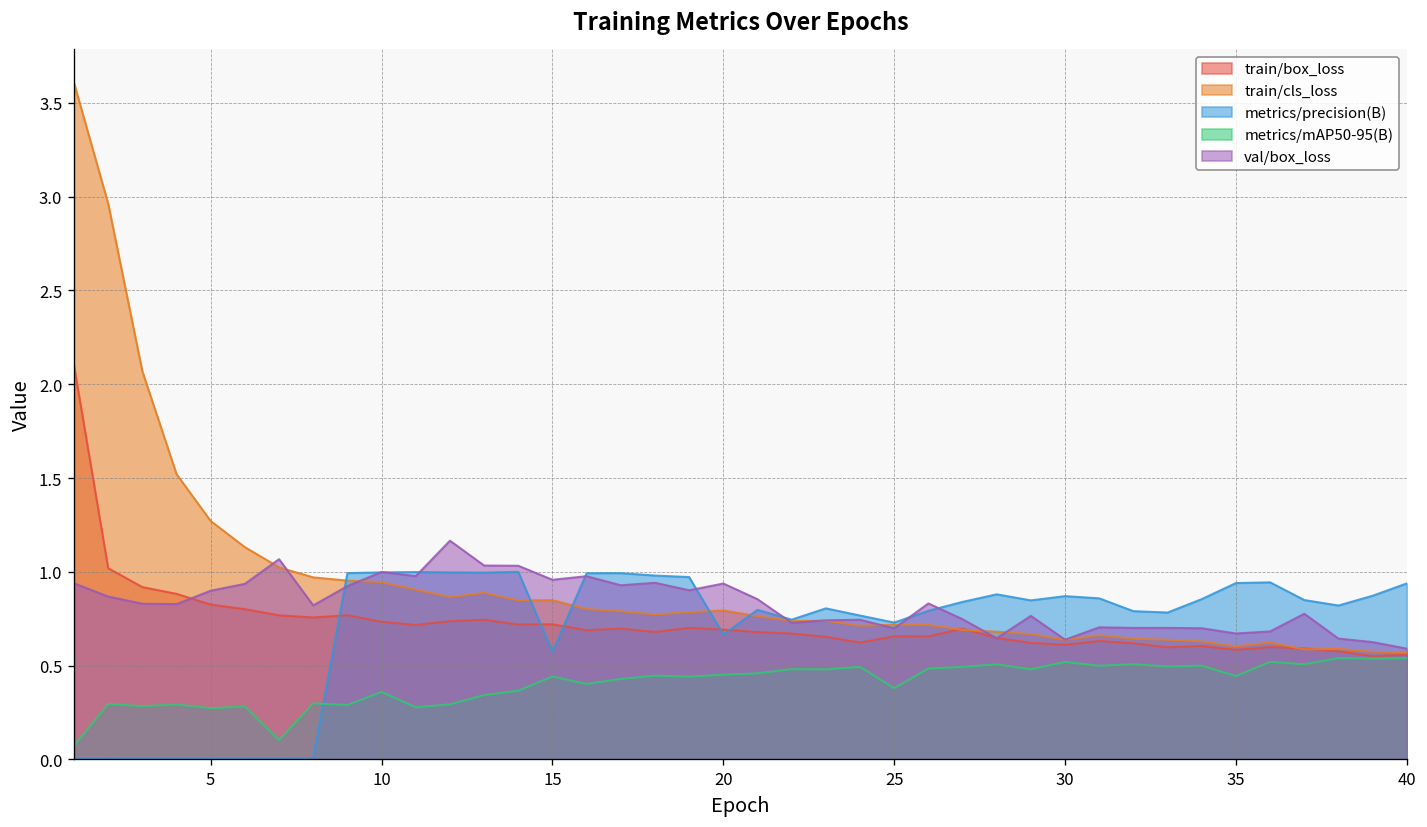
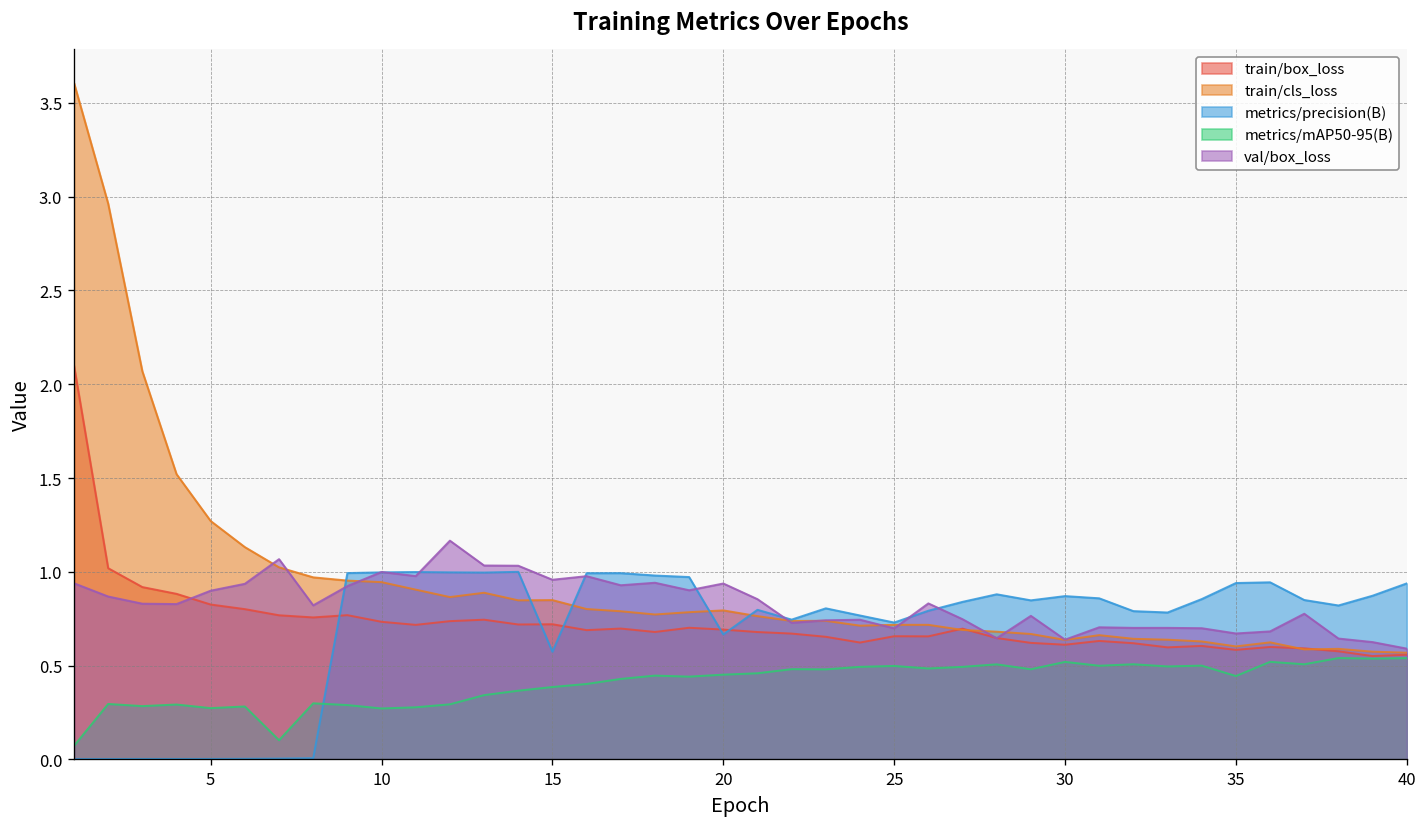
  {
    "metrics/precision(B)": {
      "5": 0.00,
      "15": 0.57,
      "20": 0.67,
      "30": 0.87,
      "35": 0.94,
      "40": 0.94
    },
    "metrics/mAP50-95(B)": {
      "5": 0.27,
-     "10": 0.36,
-     "15": 0.44,
+     "10": 0.27,
+     "15": 0.39,
      "20": 0.45,
-     "25": 0.38,
+     "25": 0.50,
      "30": 0.52,
      "35": 0.44,
      "40": 0.54
    },
    "val/box_loss": {
      "5": 0.90,
      "15": 0.96,
      "20": 0.94,
      "25": 0.70,
      "35": 0.67,
      "40": 0.59
    }
  }
